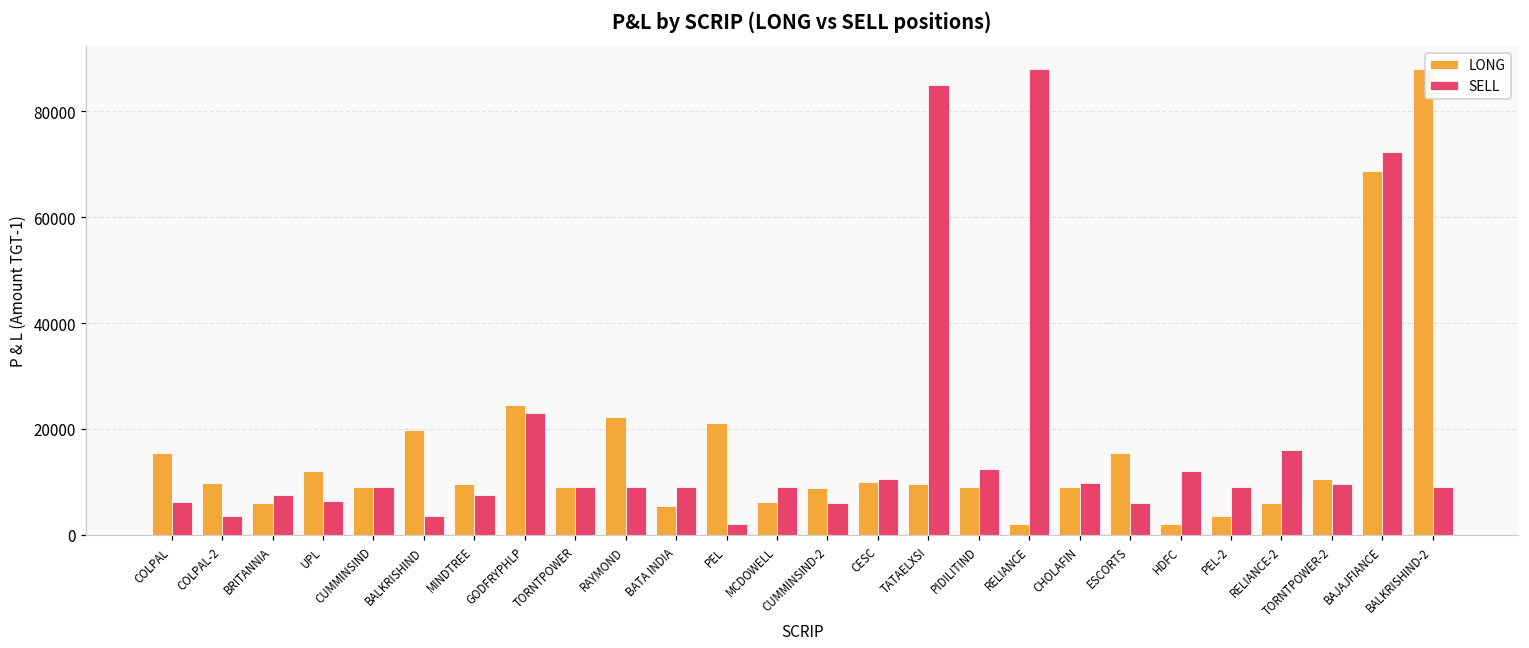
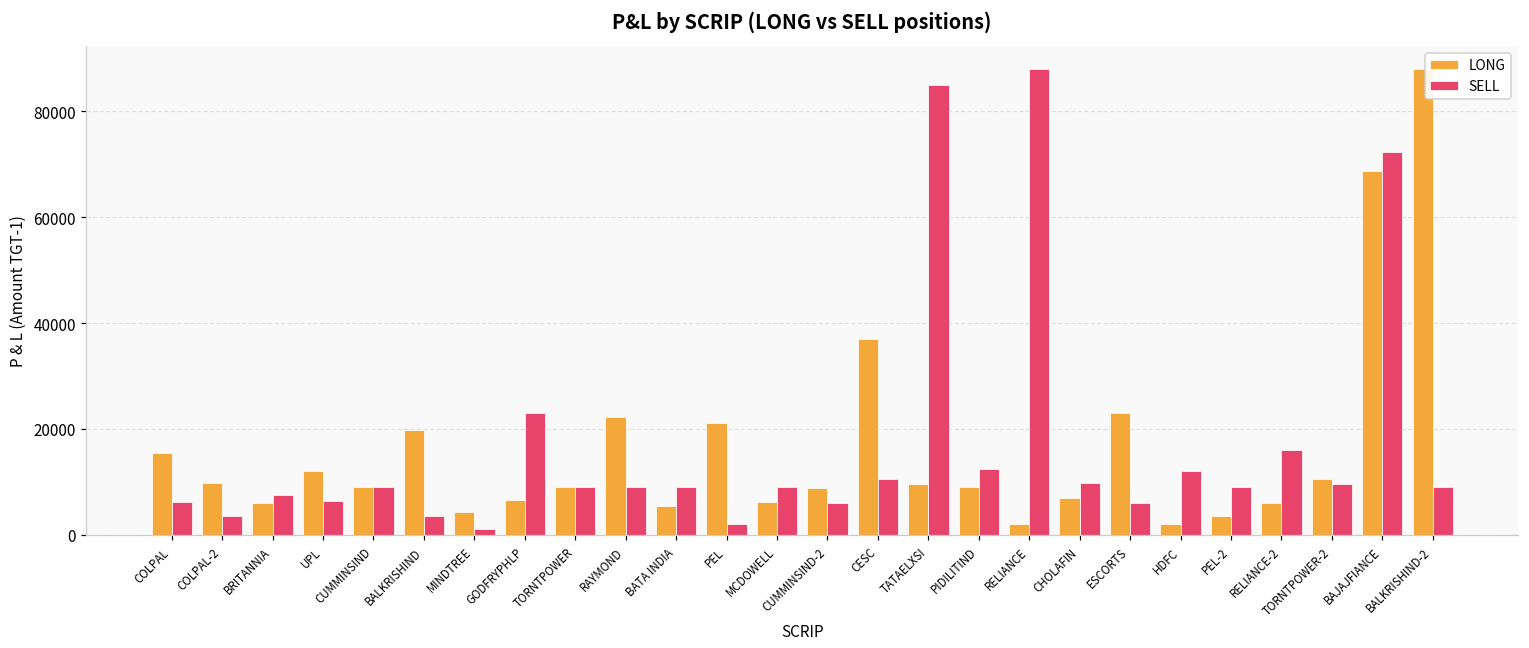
  {
    "LONG": {
      "COLPAL": 15000,
      "COLPAL-2": 10000,
      "BRITANNIA": 6000,
      "UPL": 12000,
      "CUMMINSIND": 9000,
      "BALKRISHIND": 20000,
-     "MINDTREE": 10000,
-     "GODFRYPHLP": 24000,
+     "MINDTREE": 4000,
+     "GODFRYPHLP": 7000,
      "TORNTPOWER": 9000,
      "RAYMOND": 22000,
      "BATA INDIA": 6000,
      "PEL": 21000,
      "MCDOWELL": 6000,
      "CUMMINSIND-2": 9000,
-     "CESC": 10000,
+     "CESC": 37000,
      "TATAELXSI": 10000,
      "PIDILITIND": 9000,
      "RELIANCE": 2000,
-     "CHOLAFIN": 9000,
-     "ESCORTS": 15000,
+     "CHOLAFIN": 7000,
+     "ESCORTS": 23000,
      "HDFC": 2000,
      "PEL-2": 4000,
      "RELIANCE-2": 6000,
      "TORNTPOWER-2": 11000,
      "BAJAJFIANCE": 69000,
      "BALKRISHIND-2": 88000
    },
    "SELL": {
      "COLPAL": 6000,
      "COLPAL-2": 4000,
      "BRITANNIA": 8000,
      "UPL": 6000,
      "CUMMINSIND": 9000,
      "BALKRISHIND": 4000,
-     "MINDTREE": 8000,
+     "MINDTREE": 1000,
      "GODFRYPHLP": 23000,
      "TORNTPOWER": 9000,
      "RAYMOND": 9000,
      "BATA INDIA": 9000,
      "PEL": 2000,
      "MCDOWELL": 9000,
      "CUMMINSIND-2": 6000,
      "CESC": 11000,
      "TATAELXSI": 85000,
      "PIDILITIND": 13000,
      "RELIANCE": 88000,
      "CHOLAFIN": 10000,
      "ESCORTS": 6000,
      "HDFC": 12000,
      "PEL-2": 9000,
      "RELIANCE-2": 16000,
      "TORNTPOWER-2": 10000,
      "BAJAJFIANCE": 72000,
      "BALKRISHIND-2": 9000
    }
  }
